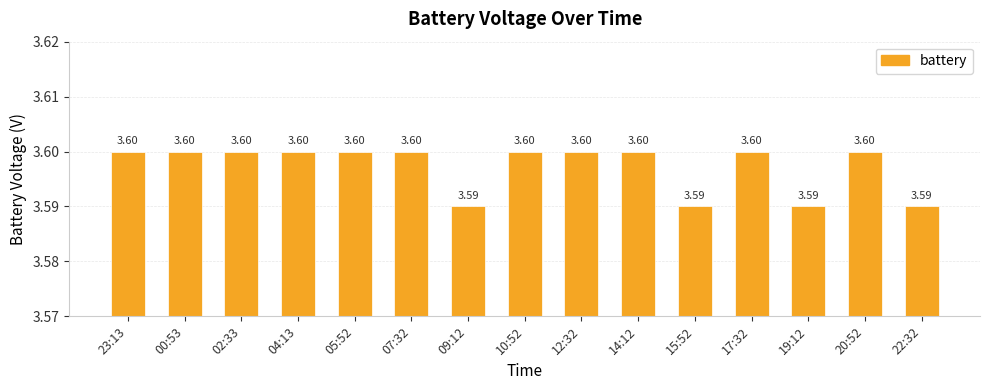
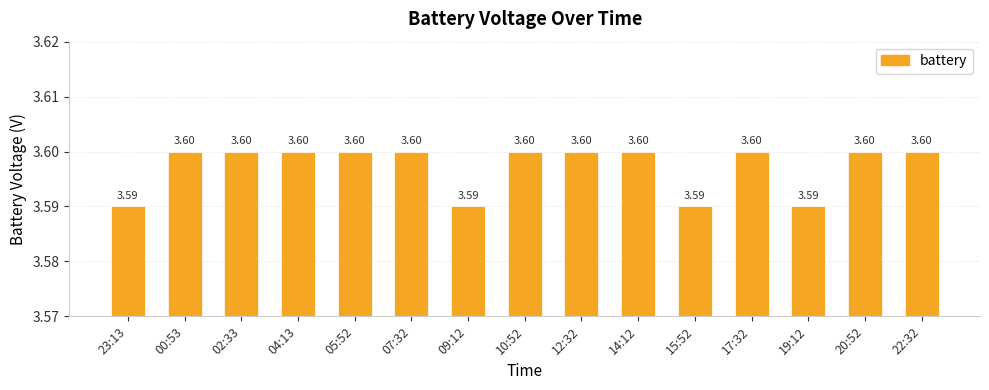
  {
-   "23:13": 3.60,
+   "23:13": 3.59,
    "00:53": 3.60,
    "02:33": 3.60,
    "04:13": 3.60,
    "05:52": 3.60,
    "07:32": 3.60,
    "09:12": 3.59,
    "10:52": 3.60,
    "12:32": 3.60,
    "14:12": 3.60,
    "15:52": 3.59,
    "17:32": 3.60,
    "19:12": 3.59,
    "20:52": 3.60,
-   "22:32": 3.59
+   "22:32": 3.60
  }
